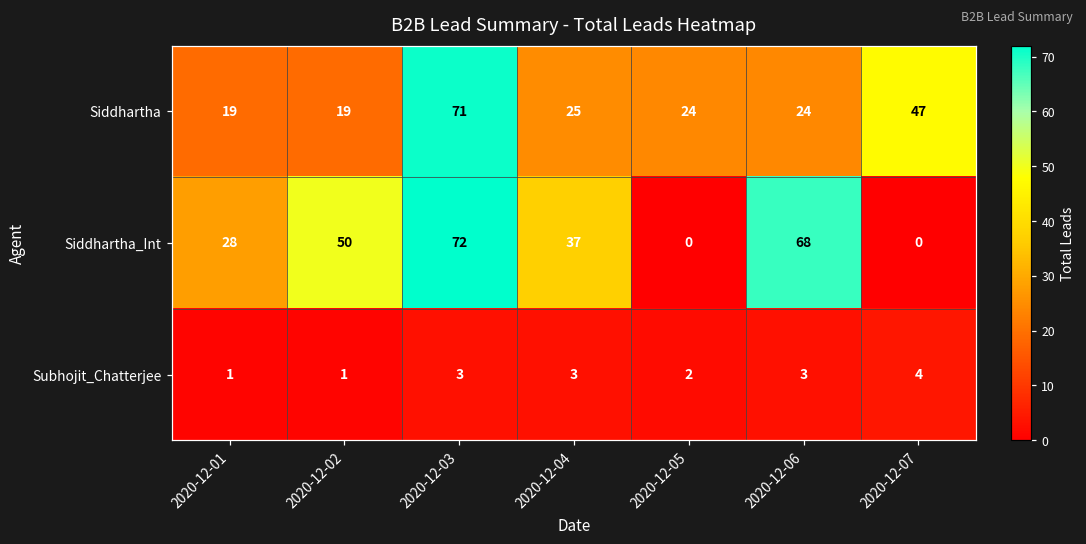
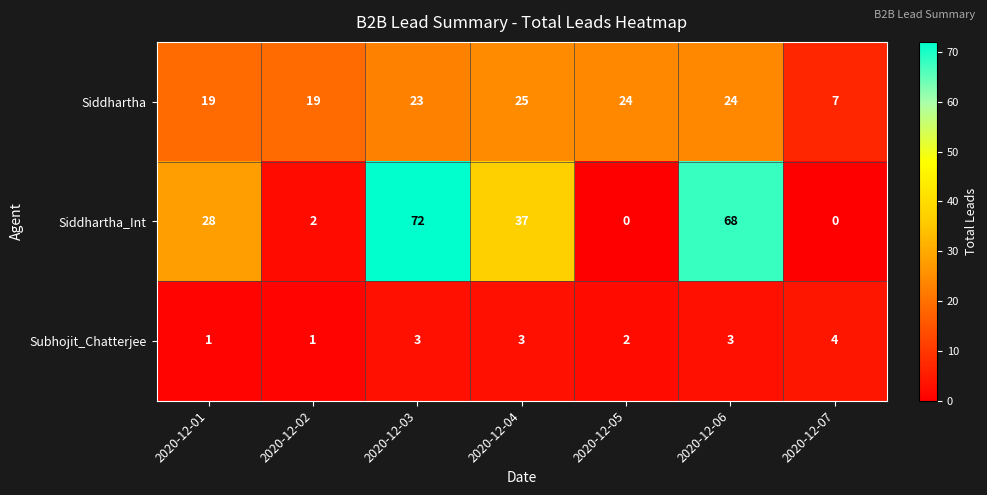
  {
    "Siddhartha": {
      "2020-12-01": 19,
      "2020-12-02": 19,
-     "2020-12-03": 71,
+     "2020-12-03": 23,
      "2020-12-04": 25,
      "2020-12-05": 24,
      "2020-12-06": 24,
-     "2020-12-07": 47
+     "2020-12-07": 7
    },
    "Siddhartha_Int": {
      "2020-12-01": 28,
-     "2020-12-02": 50,
+     "2020-12-02": 2,
      "2020-12-03": 72,
      "2020-12-04": 37,
      "2020-12-05": 0,
      "2020-12-06": 68,
      "2020-12-07": 0
    },
    "Subhojit_Chatterjee": {
      "2020-12-01": 1,
      "2020-12-02": 1,
      "2020-12-03": 3,
      "2020-12-04": 3,
      "2020-12-05": 2,
      "2020-12-06": 3,
      "2020-12-07": 4
    }
  }
